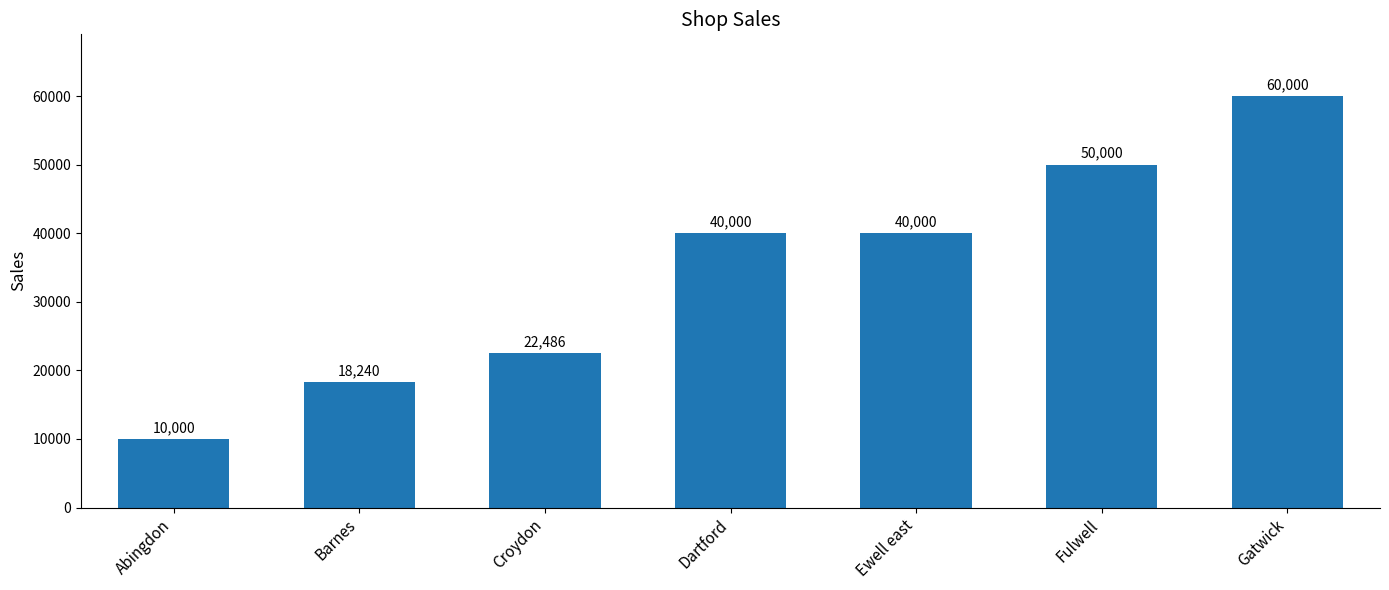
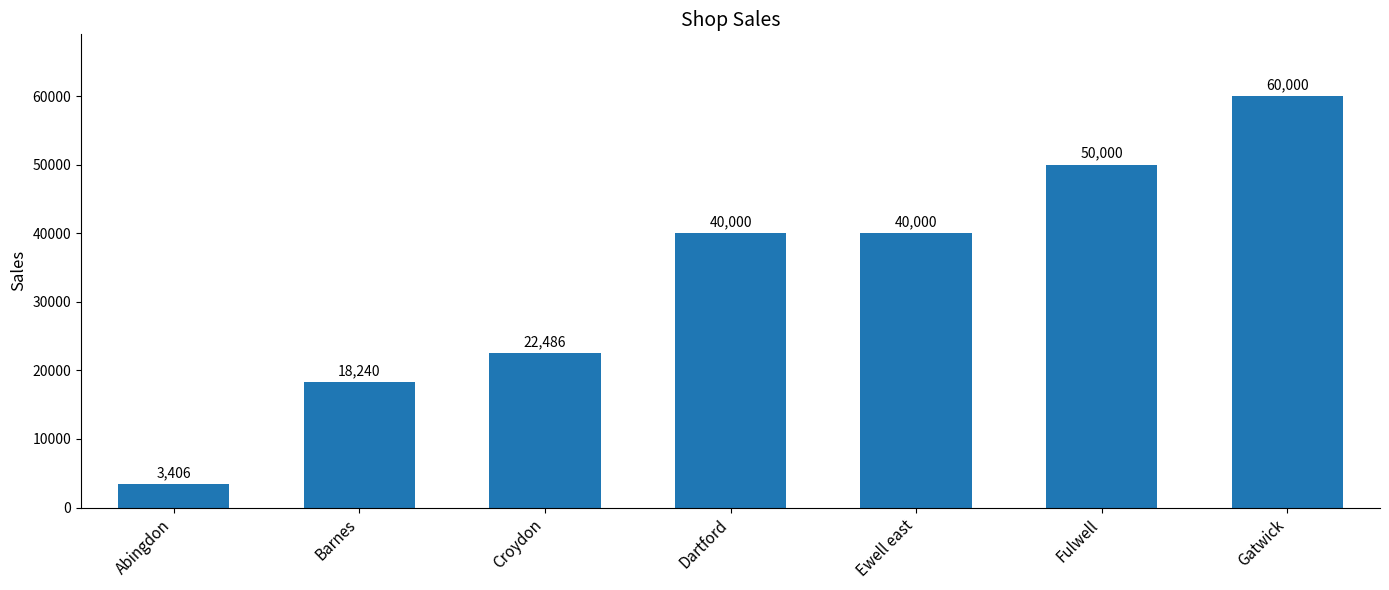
  {
-   "Abingdon": "10,000",
+   "Abingdon": "3,406",
    "Barnes": "18,240",
    "Croydon": "22,486",
    "Dartford": "40,000",
    "Ewell east": "40,000",
    "Fulwell": "50,000",
    "Gatwick": "60,000"
  }
